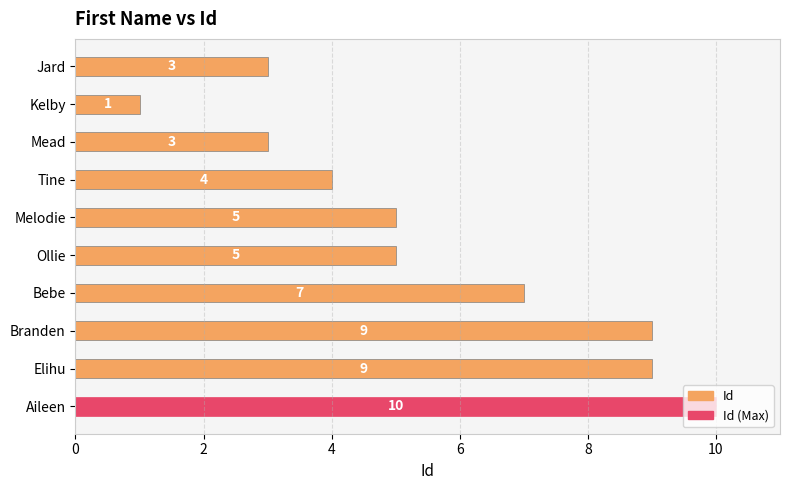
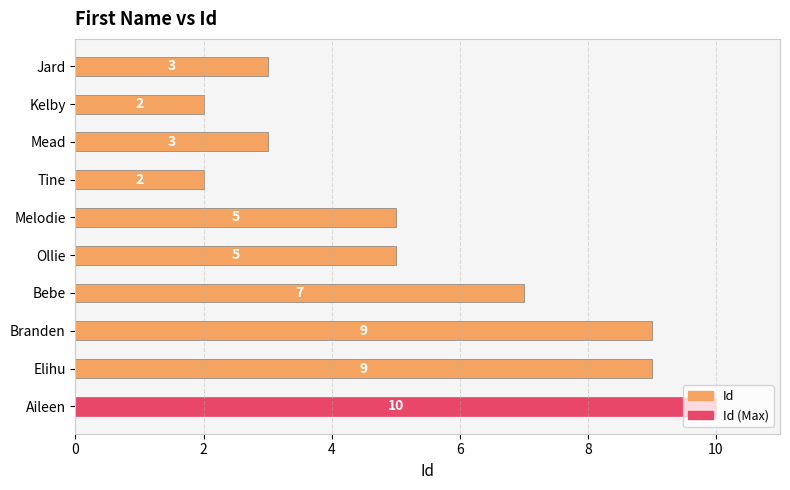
  {
    "Jard": 3,
-   "Kelby": 1,
+   "Kelby": 2,
    "Mead": 3,
-   "Tine": 4,
+   "Tine": 2,
    "Melodie": 5,
    "Ollie": 5,
    "Bebe": 7,
    "Branden": 9,
    "Elihu": 9
  }
